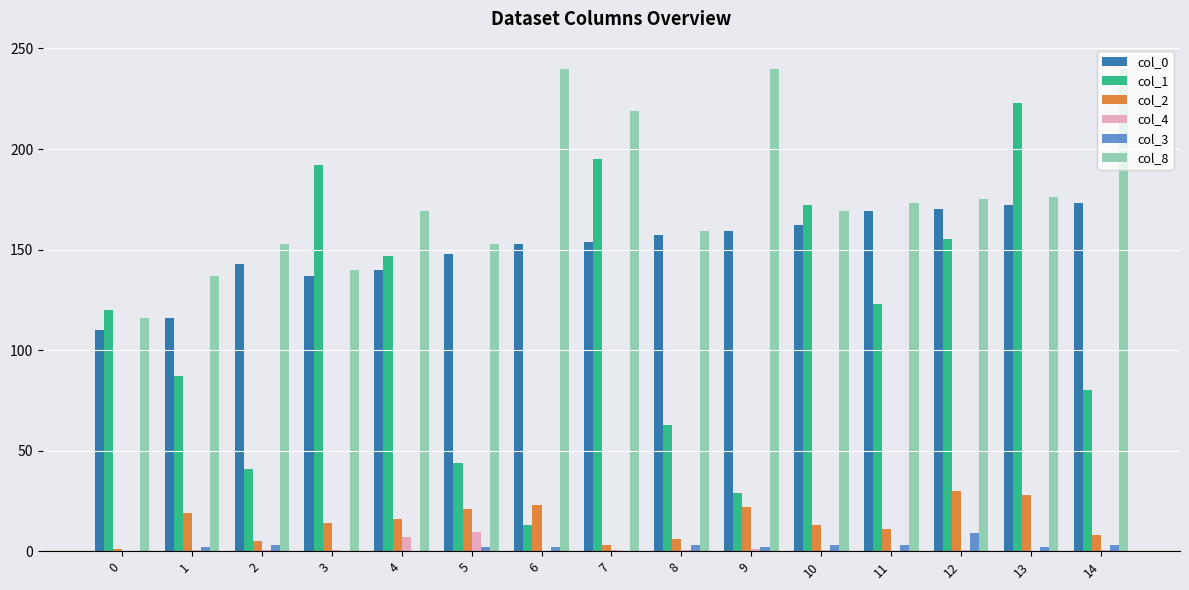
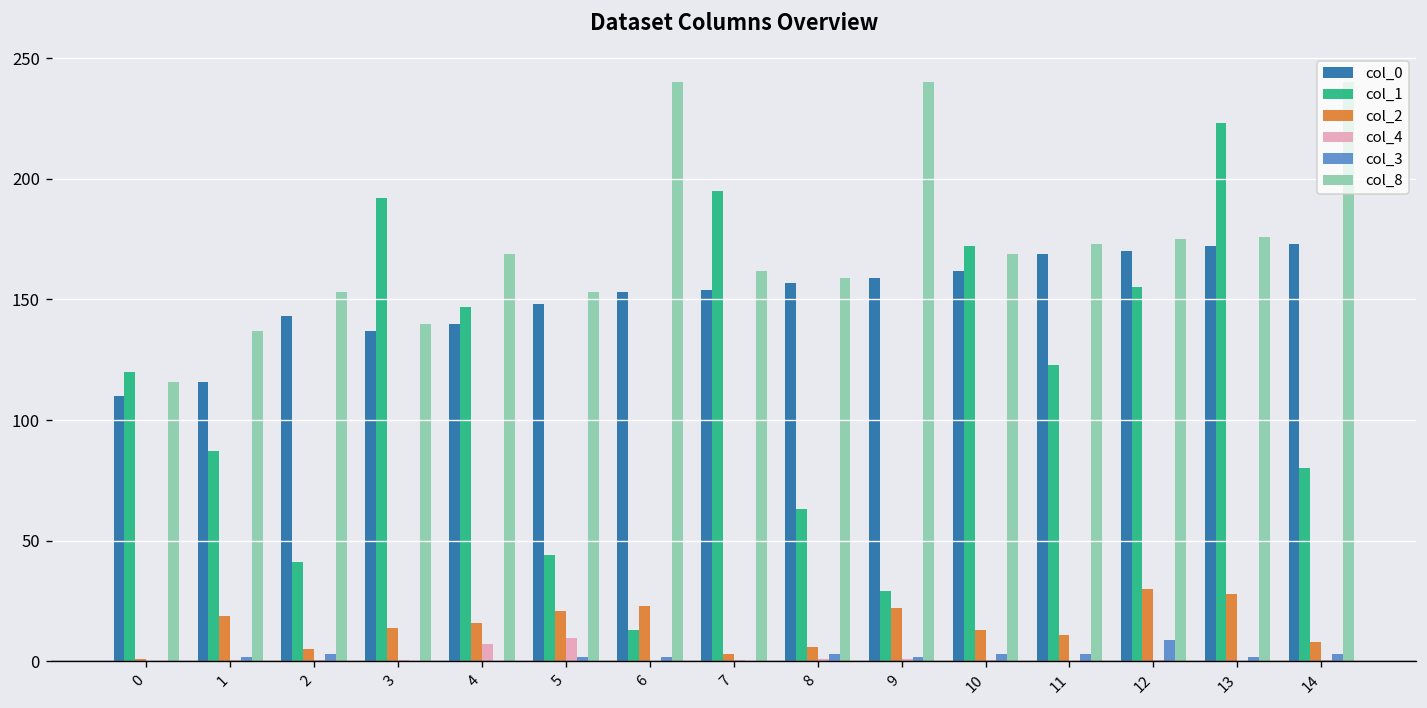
  {
    "col_0": {
      "0": 110,
      "1": 116,
      "2": 143,
      "3": 137,
      "4": 140,
      "5": 148,
      "6": 153,
      "7": 154,
      "8": 157,
      "9": 159,
      "10": 162,
      "11": 169,
      "12": 170,
      "13": 172,
      "14": 173
    },
    "col_1": {
      "0": 120,
      "1": 87,
      "2": 41,
      "3": 192,
      "4": 147,
      "5": 44,
      "6": 13,
      "7": 195,
      "8": 63,
      "9": 29,
      "10": 172,
      "11": 123,
      "12": 155,
      "13": 223,
      "14": 80
    },
    "col_2": {
      "1": 19,
      "2": 5,
      "3": 14,
      "4": 16,
      "5": 21,
      "6": 23,
      "7": 3,
      "8": 6,
      "9": 22,
      "10": 13,
      "11": 11,
      "12": 30,
      "13": 28,
      "14": 8
    },
    "col_4": {
      "4": 7,
      "5": 10
    },
    "col_3": {
      "0": 0,
      "1": 2,
      "2": 3,
      "3": 0,
      "4": 0,
      "5": 2,
      "6": 2,
      "7": 0,
      "8": 3,
      "9": 2,
      "10": 3,
      "11": 3,
      "12": 9,
      "13": 2,
      "14": 3
    },
    "col_8": {
      "0": 116,
      "1": 137,
      "2": 153,
      "3": 140,
      "4": 169,
      "5": 153,
      "6": 240,
-     "7": 219,
+     "7": 162,
      "8": 159,
      "9": 240,
      "10": 169,
      "11": 173,
      "12": 175,
      "13": 176
    }
  }
